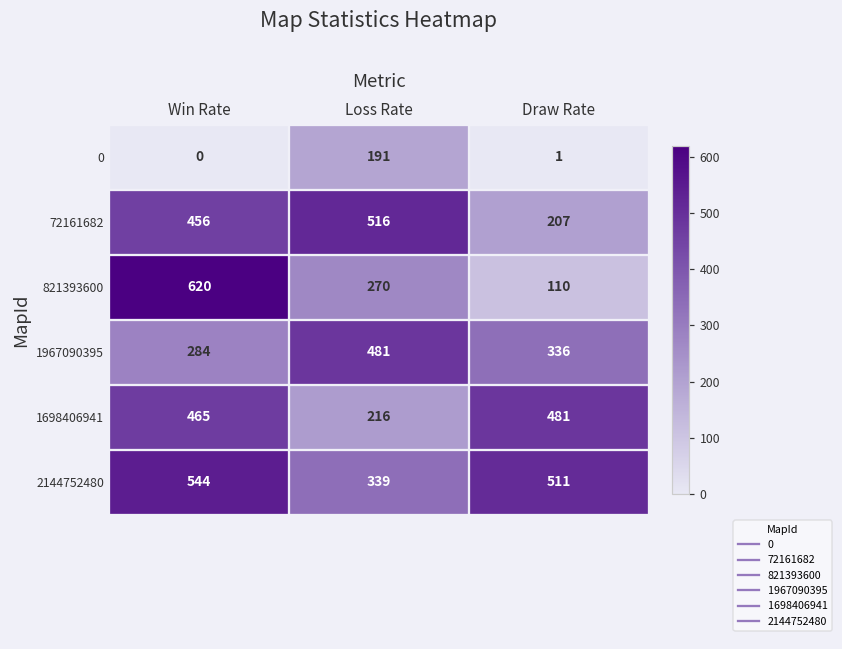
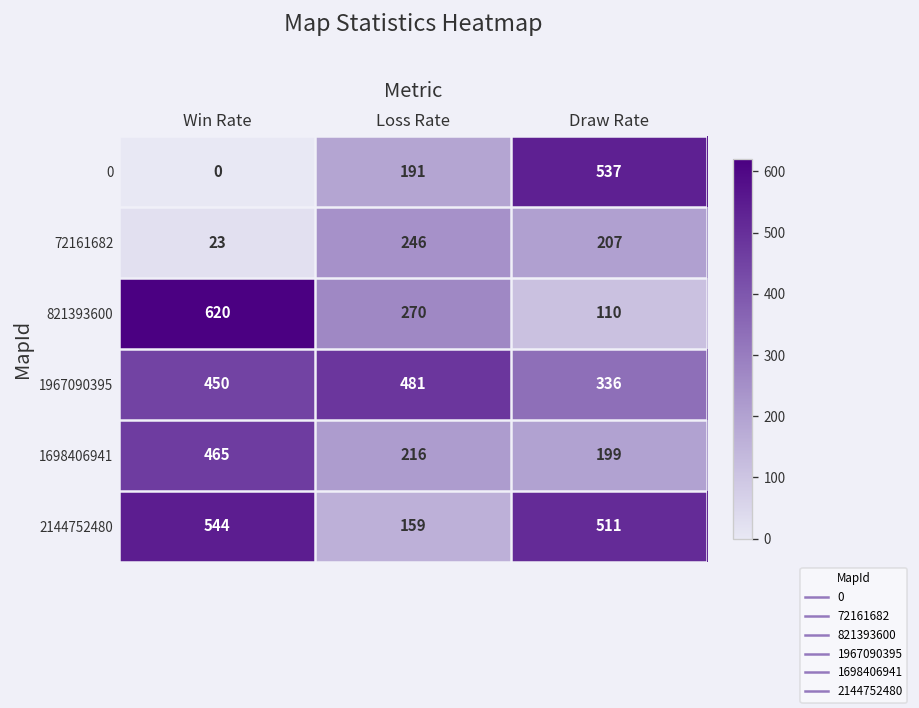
  {
    "0": {
      "Win Rate": 0,
      "Loss Rate": 191,
-     "Draw Rate": 1
+     "Draw Rate": 537
    },
    "72161682": {
-     "Win Rate": 456,
-     "Loss Rate": 516,
+     "Win Rate": 23,
+     "Loss Rate": 246,
      "Draw Rate": 207
    },
    "821393600": {
      "Win Rate": 620,
      "Loss Rate": 270,
      "Draw Rate": 110
    },
    "1967090395": {
-     "Win Rate": 284,
+     "Win Rate": 450,
      "Loss Rate": 481,
      "Draw Rate": 336
    },
    "1698406941": {
      "Win Rate": 465,
      "Loss Rate": 216,
-     "Draw Rate": 481
+     "Draw Rate": 199
    },
    "2144752480": {
      "Win Rate": 544,
-     "Loss Rate": 339,
+     "Loss Rate": 159,
      "Draw Rate": 511
    }
  }
